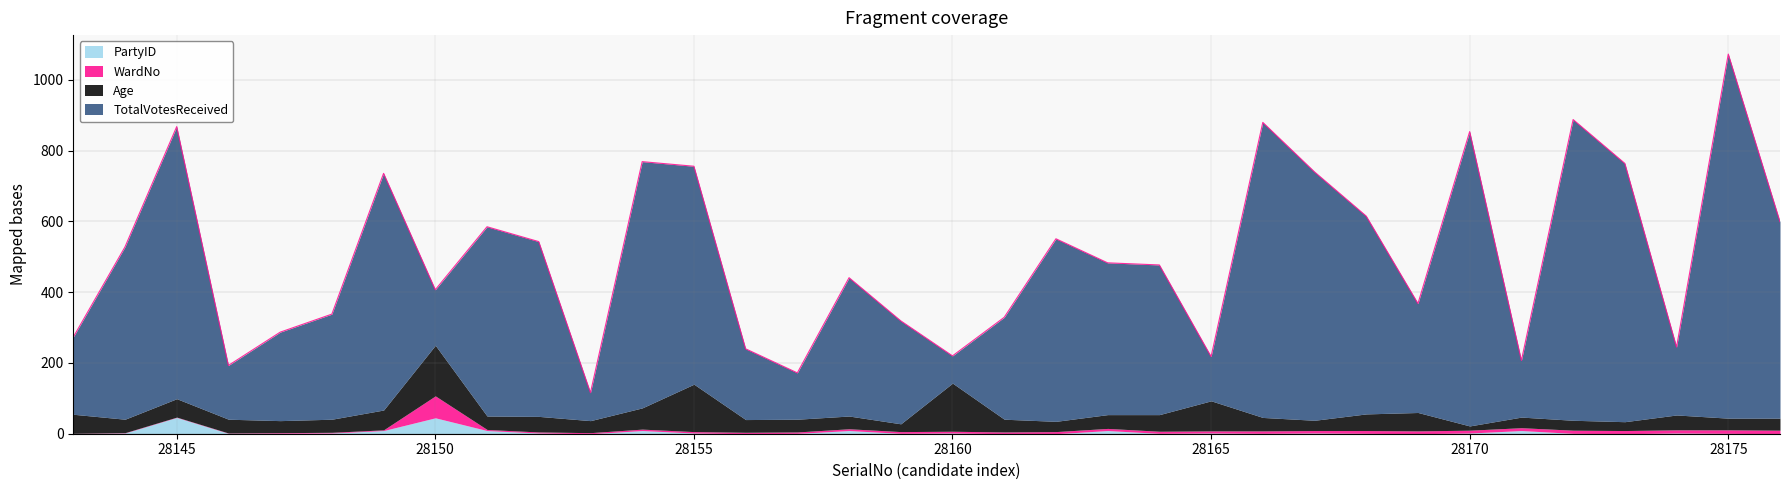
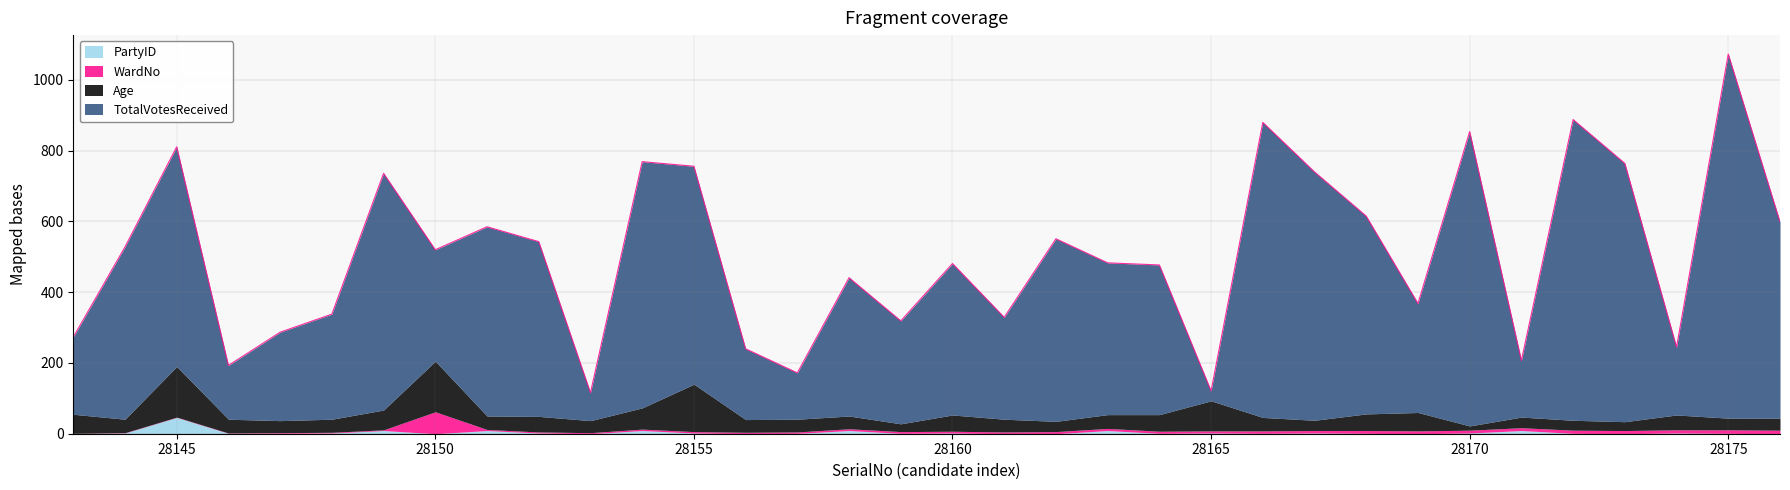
  {
    "PartyID": {
-     "28150": 50
+     "28150": 0
    },
    "WardNo": {
      "28150": 60,
      "28170": 10,
      "28175": 10
    },
    "Age": {
-     "28145": 50,
+     "28145": 140,
      "28150": 140,
      "28155": 130,
-     "28160": 140,
+     "28160": 50,
      "28165": 90,
      "28170": 10,
      "28175": 30
    },
    "TotalVotesReceived": {
-     "28145": 770,
-     "28150": 160,
+     "28145": 620,
+     "28150": 320,
      "28155": 620,
-     "28160": 80,
-     "28165": 130,
+     "28160": 430,
+     "28165": 30,
      "28170": 830,
      "28175": 1030
    }
  }
